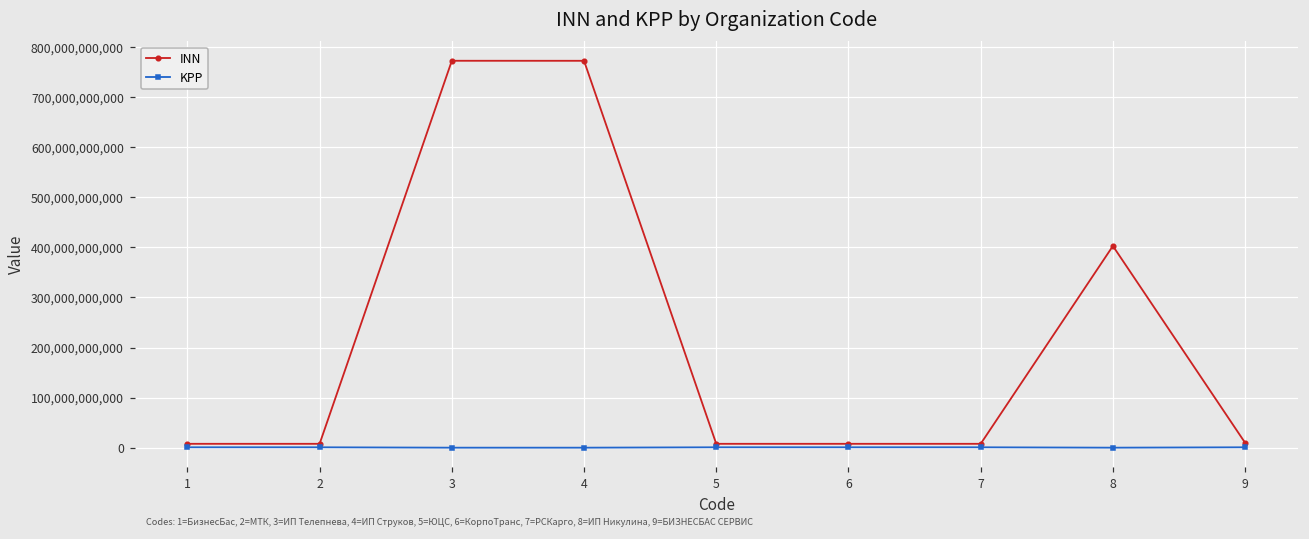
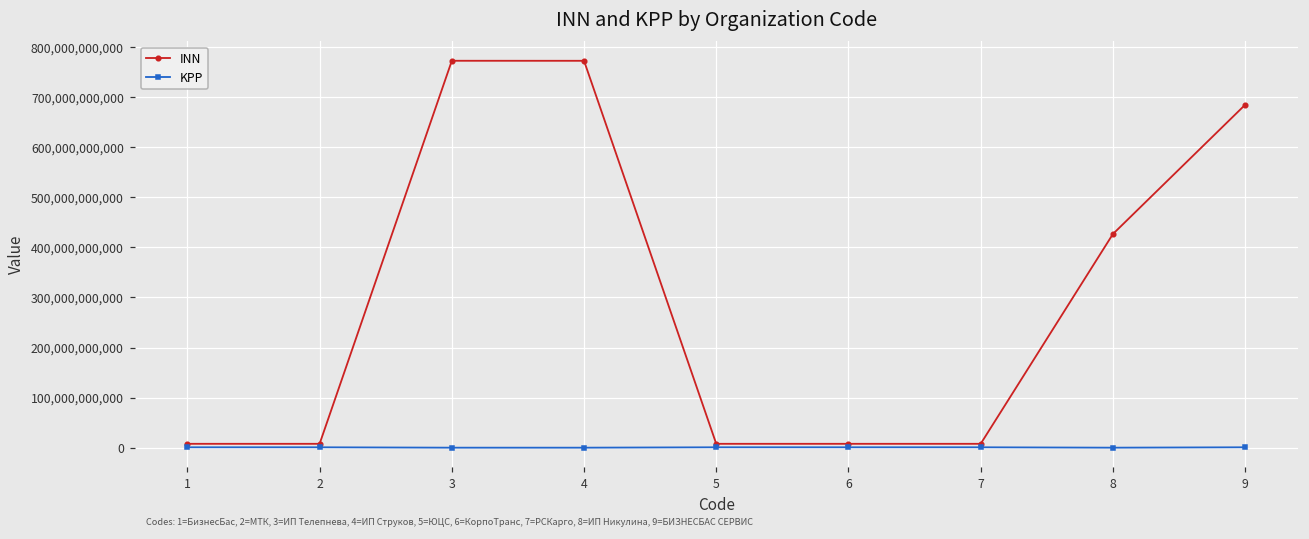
  {
    "INN": {
      "1": "10,000,000,000",
      "2": "10,000,000,000",
      "3": "770,000,000,000",
      "4": "770,000,000,000",
      "5": "10,000,000,000",
      "6": "10,000,000,000",
      "7": "10,000,000,000",
-     "8": "400,000,000,000",
-     "9": "10,000,000,000"
+     "8": "430,000,000,000",
+     "9": "680,000,000,000"
    },
    "KPP": {
      "1": "0",
      "2": "0",
      "3": "0",
      "4": "0",
      "5": "0",
      "6": "0",
      "7": "0",
      "8": "0",
      "9": "0"
    }
  }
